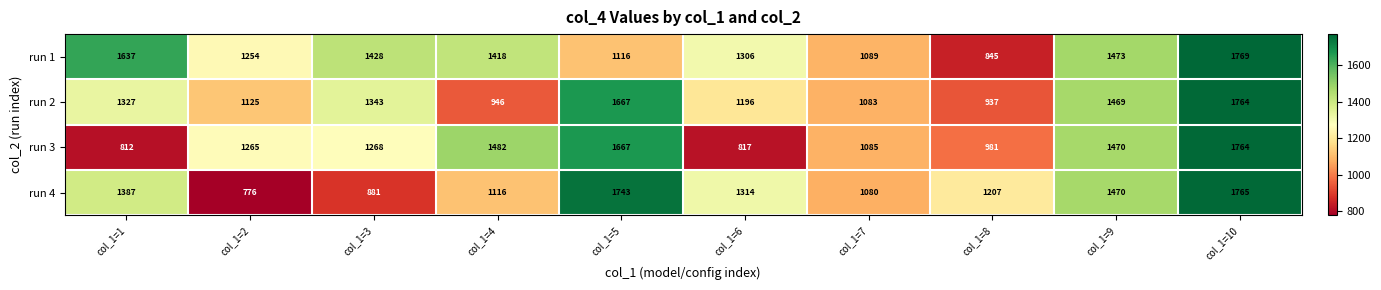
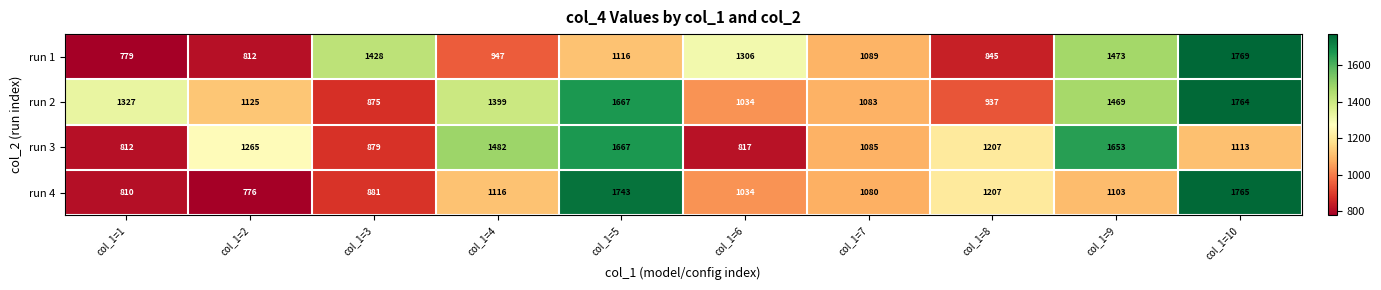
  {
    "run 1": {
-     "col_1=1": 1637,
-     "col_1=2": 1254,
+     "col_1=1": 779,
+     "col_1=2": 812,
      "col_1=3": 1428,
-     "col_1=4": 1418,
+     "col_1=4": 947,
      "col_1=5": 1116,
      "col_1=6": 1306,
      "col_1=7": 1089,
      "col_1=8": 845,
      "col_1=9": 1473,
      "col_1=10": 1769
    },
    "run 2": {
      "col_1=1": 1327,
      "col_1=2": 1125,
-     "col_1=3": 1343,
-     "col_1=4": 946,
+     "col_1=3": 875,
+     "col_1=4": 1399,
      "col_1=5": 1667,
-     "col_1=6": 1196,
+     "col_1=6": 1034,
      "col_1=7": 1083,
      "col_1=8": 937,
      "col_1=9": 1469,
      "col_1=10": 1764
    },
    "run 3": {
      "col_1=1": 812,
      "col_1=2": 1265,
-     "col_1=3": 1268,
+     "col_1=3": 879,
      "col_1=4": 1482,
      "col_1=5": 1667,
      "col_1=6": 817,
      "col_1=7": 1085,
-     "col_1=8": 981,
-     "col_1=9": 1470,
-     "col_1=10": 1764
+     "col_1=8": 1207,
+     "col_1=9": 1653,
+     "col_1=10": 1113
    },
    "run 4": {
-     "col_1=1": 1387,
+     "col_1=1": 810,
      "col_1=2": 776,
      "col_1=3": 881,
      "col_1=4": 1116,
      "col_1=5": 1743,
-     "col_1=6": 1314,
+     "col_1=6": 1034,
      "col_1=7": 1080,
      "col_1=8": 1207,
-     "col_1=9": 1470,
+     "col_1=9": 1103,
      "col_1=10": 1765
    }
  }
